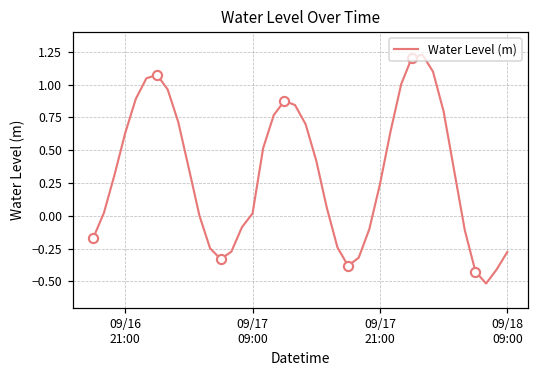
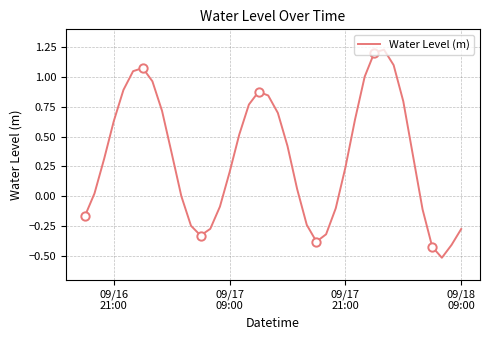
  {
    "Water Level (m)": {
      "09/16 21:00": 0.63,
-     "09/17 09:00": 0.02,
+     "09/17 09:00": 0.20,
      "09/17 21:00": 0.24,
      "09/18 09:00": -0.28
    }
  }
